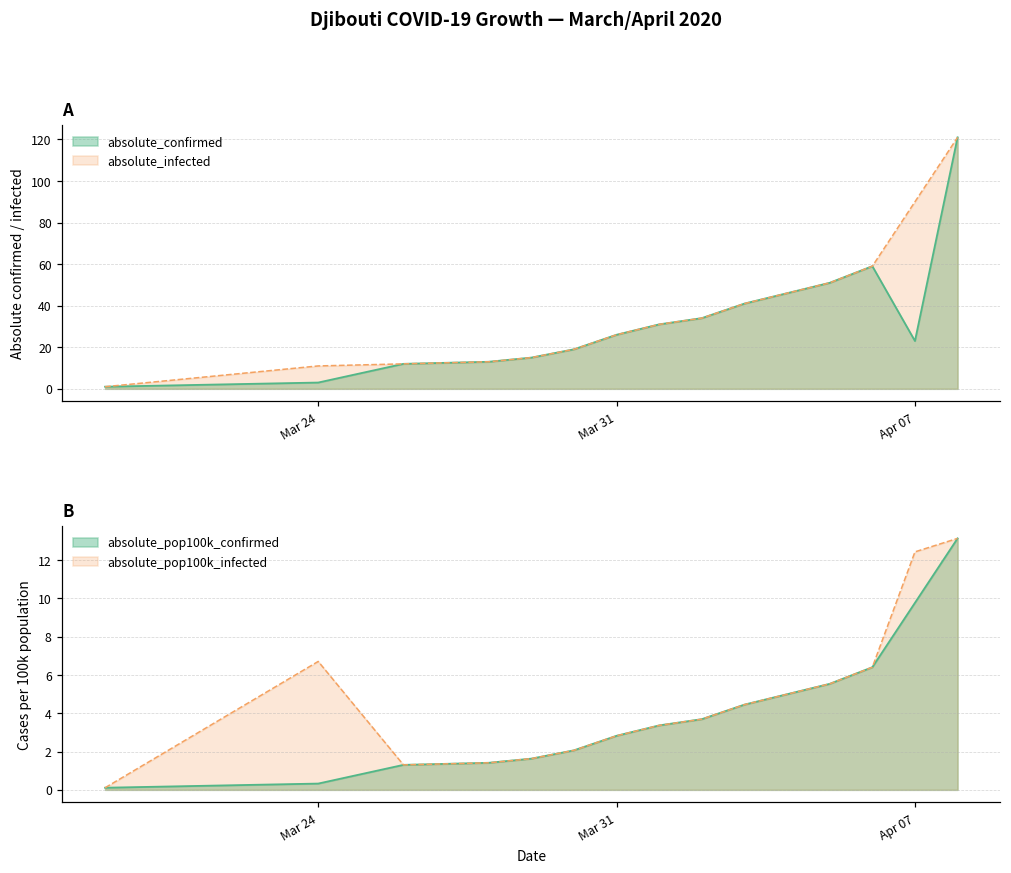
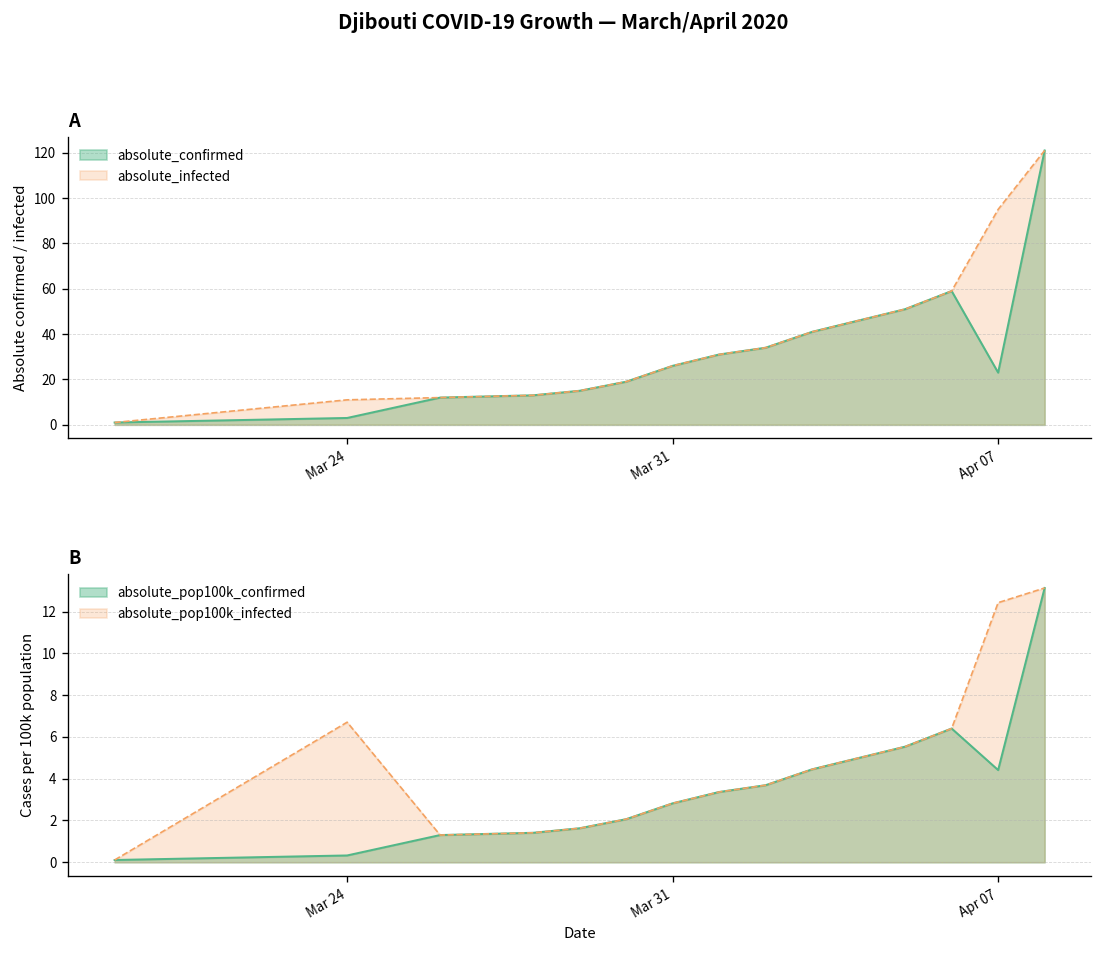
  {
    "A": {
      "absolute_confirmed": {
        "Mar 24": 3,
        "Apr 07": 23
      },
      "absolute_infected": {
        "Mar 24": 11,
-       "Apr 07": 90
+       "Apr 07": 95
      }
    },
    "B": {
      "absolute_pop100k_confirmed": {
        "Mar 24": 0.3,
-       "Apr 07": 9.8
+       "Apr 07": 4.4
      },
      "absolute_pop100k_infected": {
        "Mar 24": 6.7,
        "Apr 07": 12.4
      }
    }
  }
